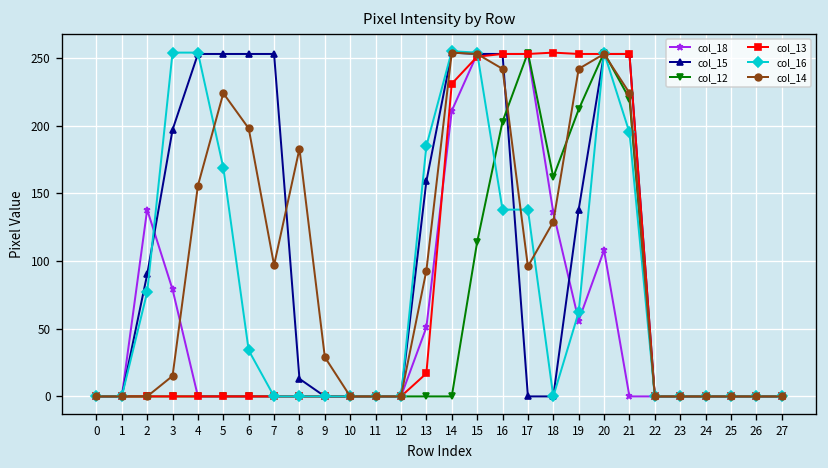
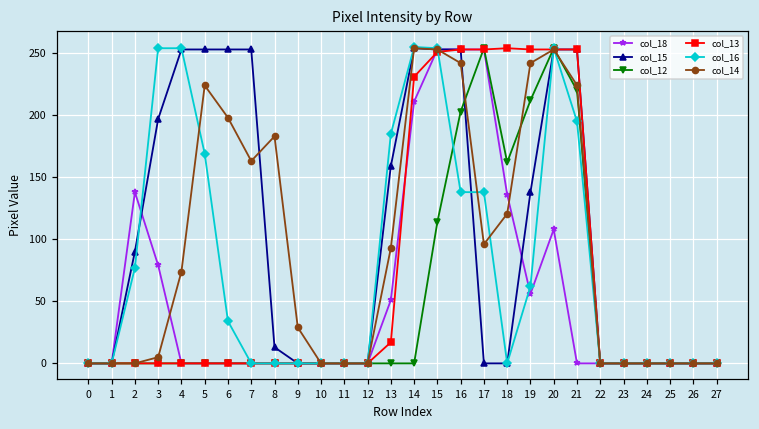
  {
    "col_18": {
      "2": 138,
      "3": 79,
      "13": 51,
      "14": 211,
      "18": 136,
      "19": 56,
      "20": 108,
      "21": 0
    },
    "col_15": {
      "2": 90,
      "3": 197,
      "5": 253,
      "6": 253,
      "7": 253,
      "8": 13,
      "13": 159,
      "17": 0,
      "19": 138
    },
    "col_12": {
      "13": 0,
      "14": 0,
      "15": 114,
      "16": 203,
      "18": 162,
      "19": 212,
      "21": 220
    },
    "col_13": {
      "13": 17,
      "14": 231,
      "18": 254,
      "19": 253
    },
    "col_16": {
      "2": 77,
      "3": 254,
      "5": 169,
      "6": 34,
      "13": 185,
      "16": 138,
      "17": 138,
      "19": 62,
      "21": 195
    },
    "col_14": {
-     "3": 15,
-     "4": 156,
+     "3": 5,
+     "4": 74,
      "5": 224,
      "6": 198,
-     "7": 97,
+     "7": 163,
      "8": 183,
      "9": 29,
      "13": 93,
      "16": 242,
      "17": 96,
-     "18": 129,
+     "18": 121,
      "19": 242,
      "21": 224
    }
  }
